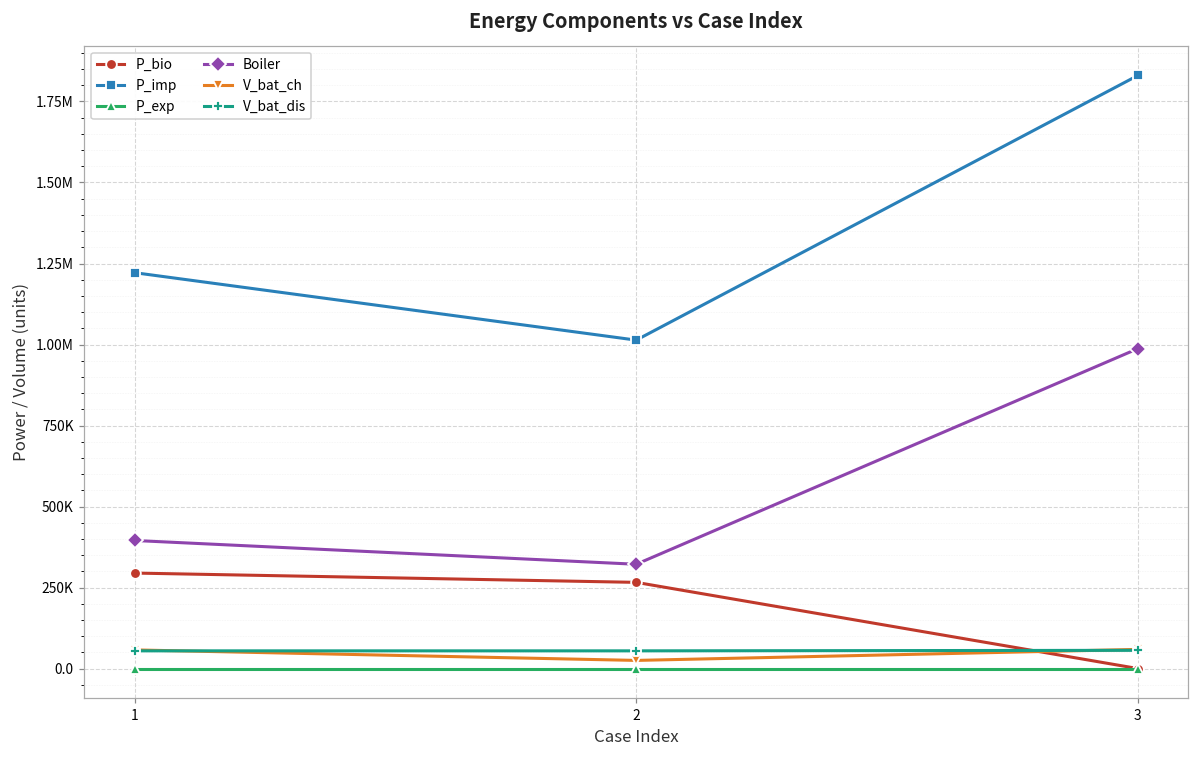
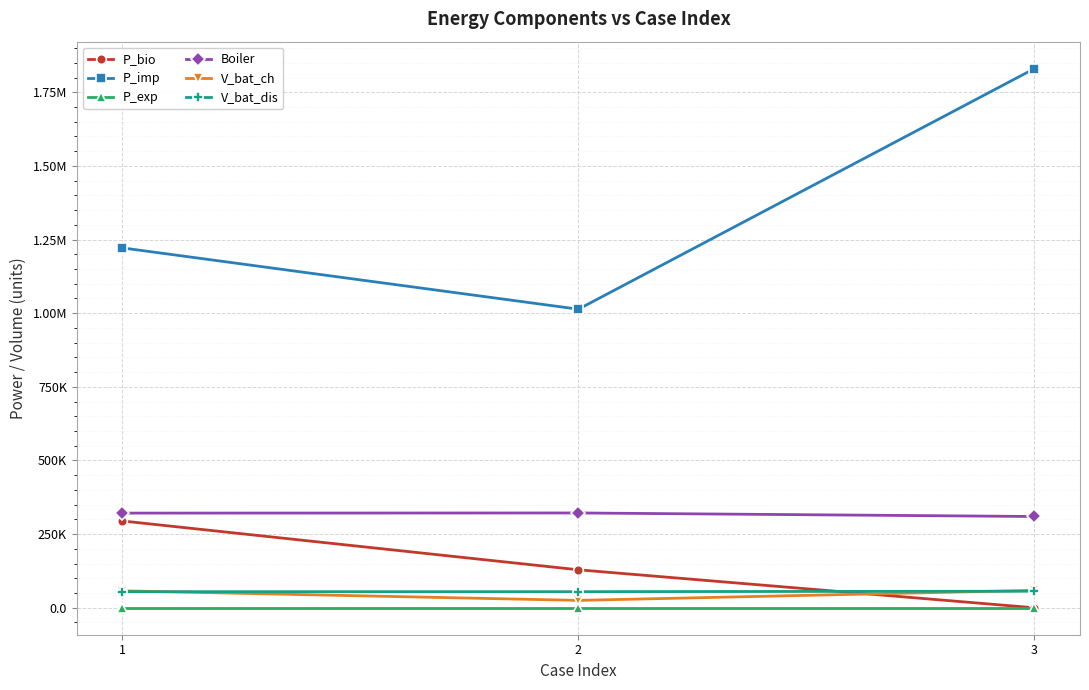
  {
    "P_bio": {
      "1": 290000,
-     "2": 270000
+     "2": 130000
    },
    "P_imp": {
      "1": 1220000,
      "2": 1010000,
      "3": 1830000
    },
    "Boiler": {
-     "1": 400000,
+     "1": 320000,
      "2": 320000,
-     "3": 990000
+     "3": 310000
    },
    "V_bat_ch": {
      "2": 30000
    }
  }
